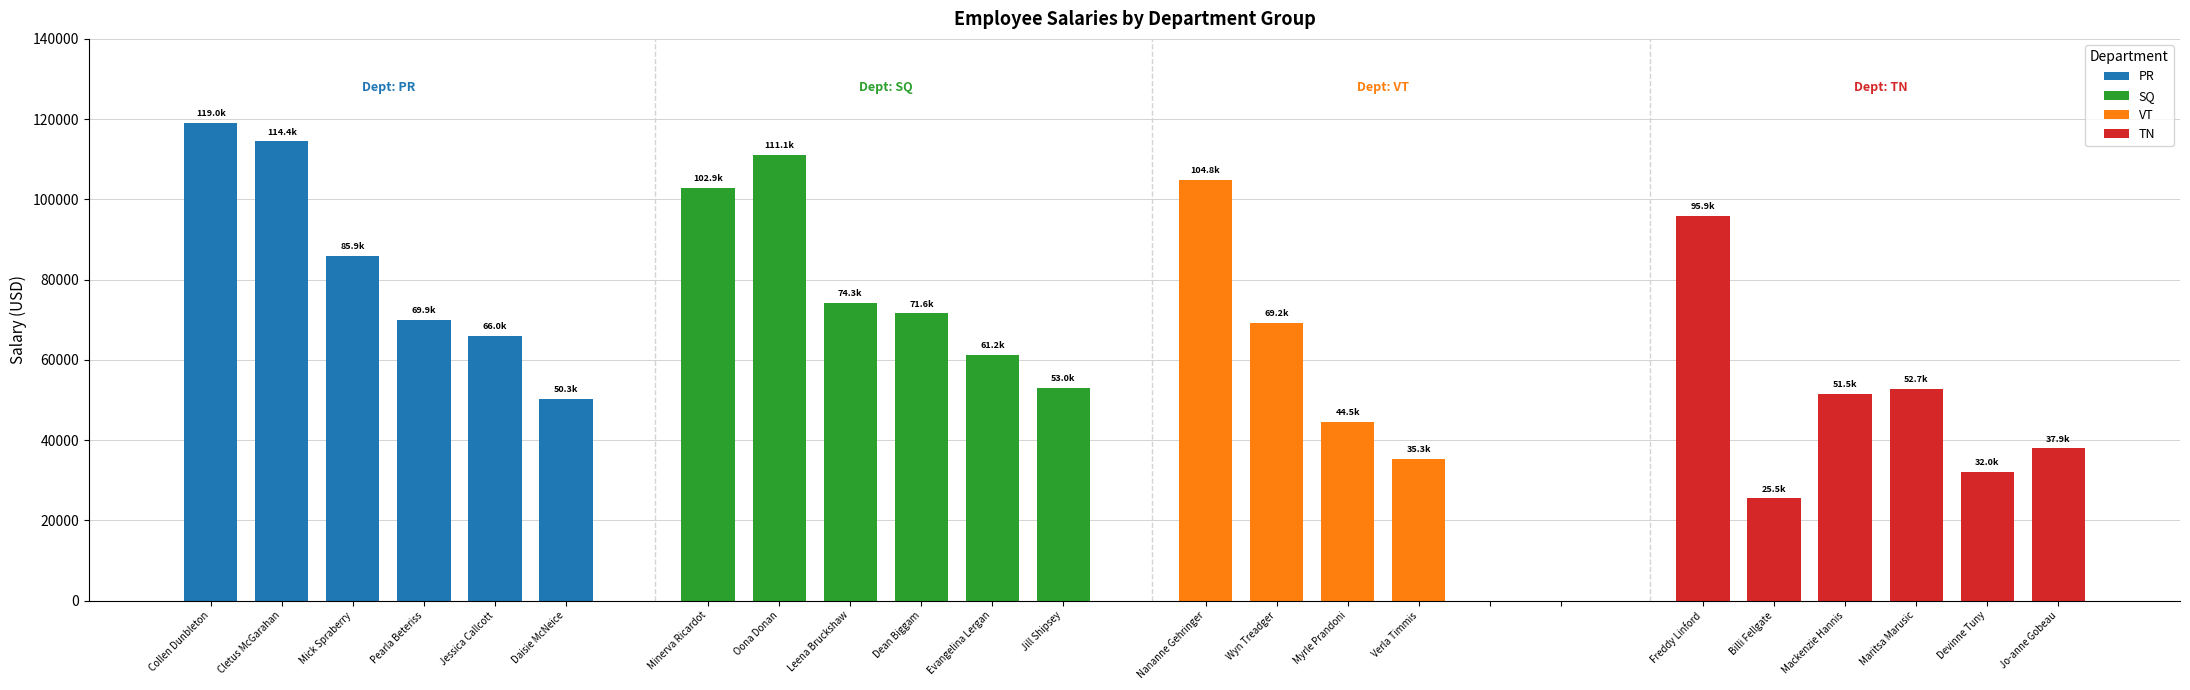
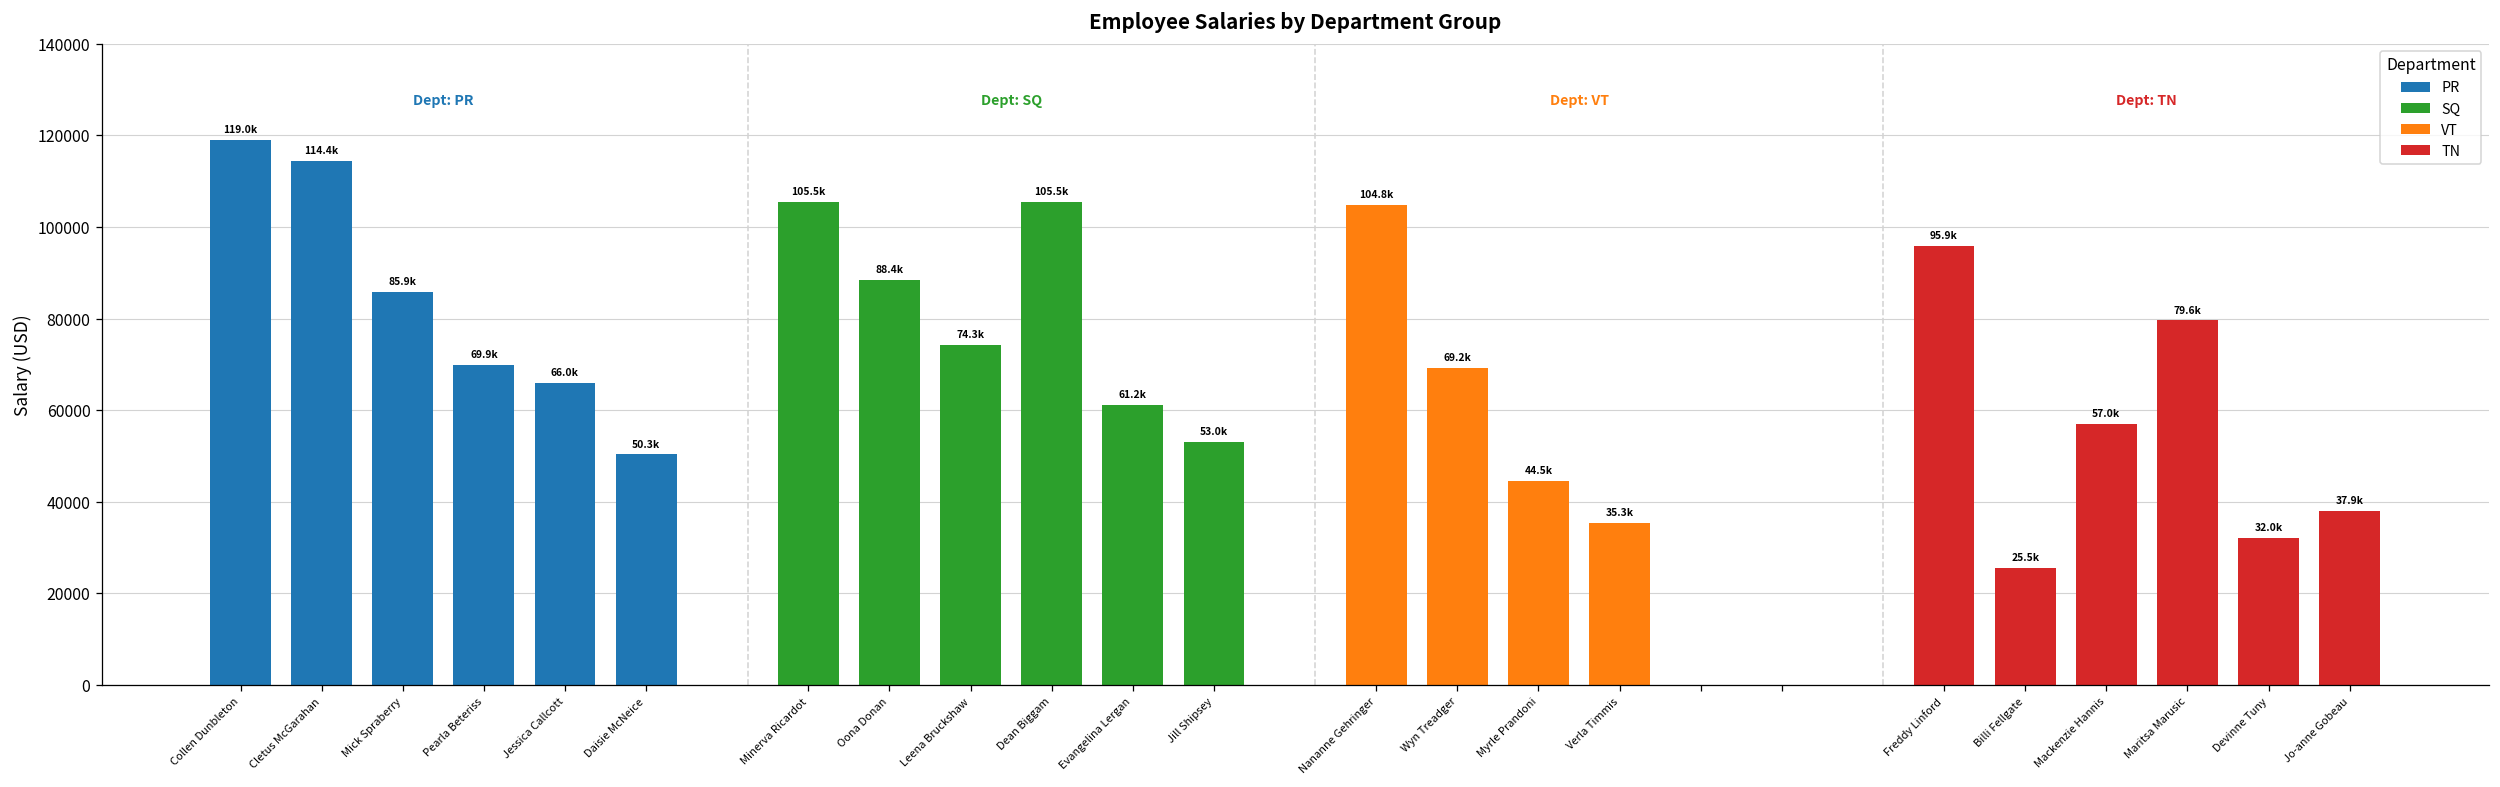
  {
    "PR": {
      "Collen Dunbleton": "119.0k",
      "Cletus McGarahan": "114.4k",
      "Mick Spraberry": "85.9k",
      "Pearla Beteriss": "69.9k",
      "Jessica Callcott": "66.0k",
      "Daisie McNeice": "50.3k"
    },
    "SQ": {
-     "Minerva Ricardot": "102.9k",
-     "Oona Donan": "111.1k",
+     "Minerva Ricardot": "105.5k",
+     "Oona Donan": "88.4k",
      "Leena Bruckshaw": "74.3k",
-     "Dean Biggam": "71.6k",
+     "Dean Biggam": "105.5k",
      "Evangelina Lergan": "61.2k",
      "Jill Shipsey": "53.0k"
    },
    "VT": {
      "Nananne Gehringer": "104.8k",
      "Wyn Treadger": "69.2k",
      "Myrle Prandoni": "44.5k",
      "Verla Timmis": "35.3k"
    },
    "TN": {
      "Freddy Linford": "95.9k",
      "Billi Fellgate": "25.5k",
-     "Mackenzie Hannis": "51.5k",
-     "Maritsa Marusic": "52.7k",
+     "Mackenzie Hannis": "57.0k",
+     "Maritsa Marusic": "79.6k",
      "Devinne Tuny": "32.0k",
      "Jo-anne Gobeau": "37.9k"
    }
  }
